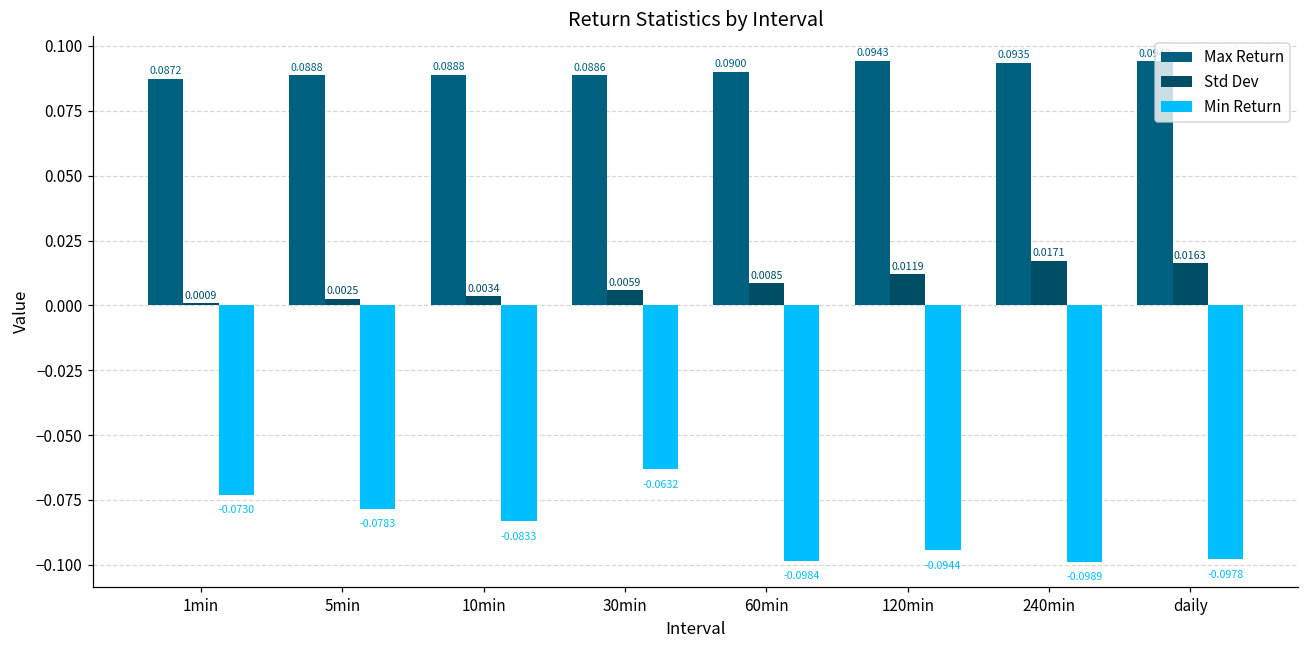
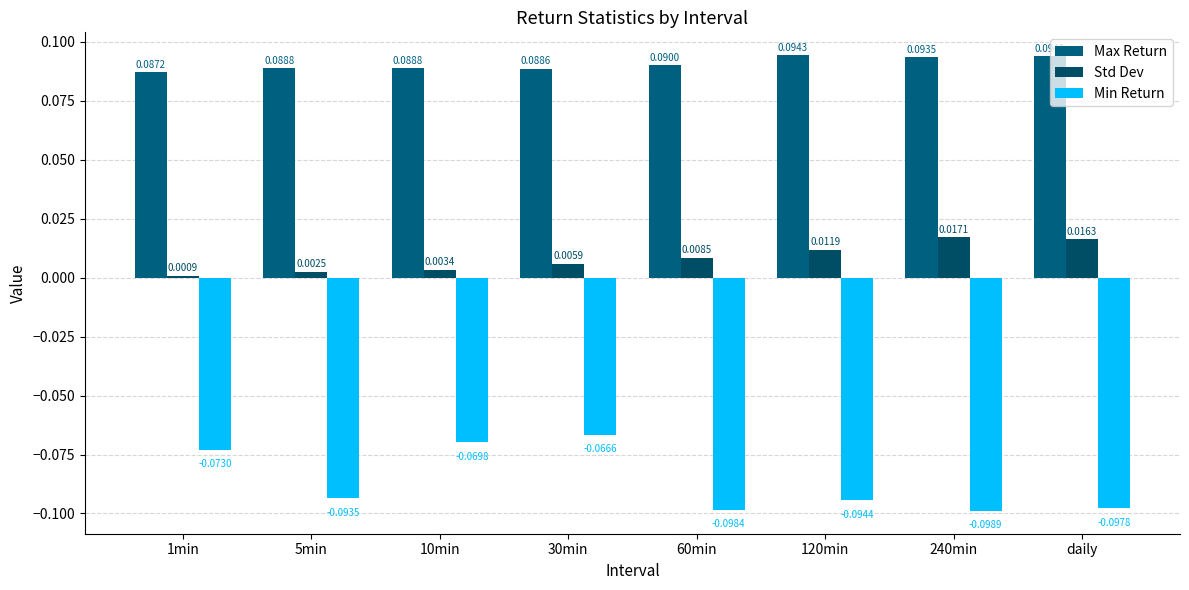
  {
    "Min Return": {
      "1min": -0.0730,
-     "5min": -0.0783,
-     "10min": -0.0833,
-     "30min": -0.0632,
+     "5min": -0.0935,
+     "10min": -0.0698,
+     "30min": -0.0666,
      "60min": -0.0984,
      "120min": -0.0944,
      "240min": -0.0989,
      "daily": -0.0978
    }
  }
